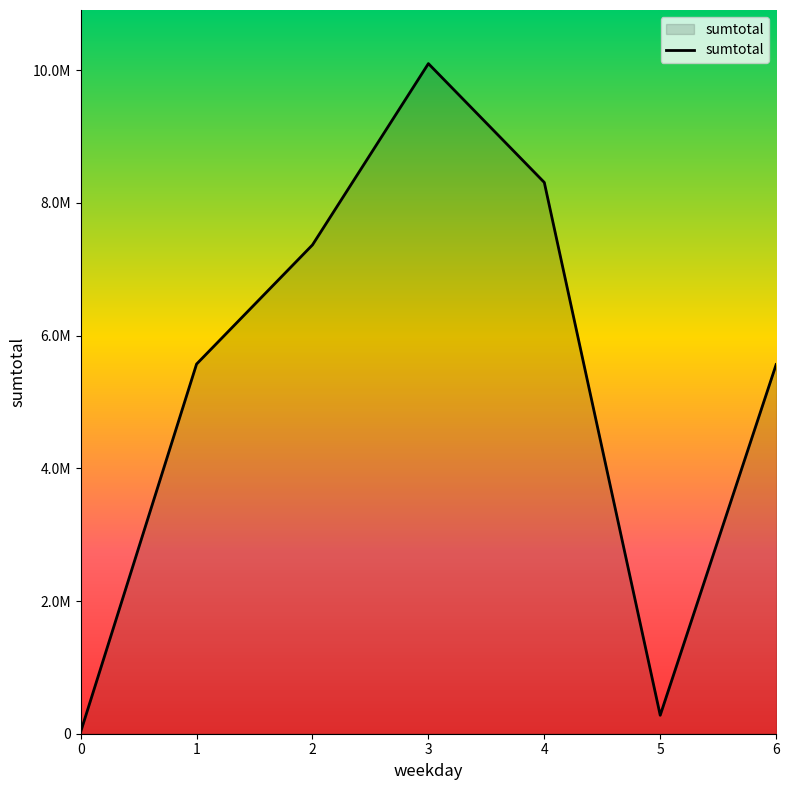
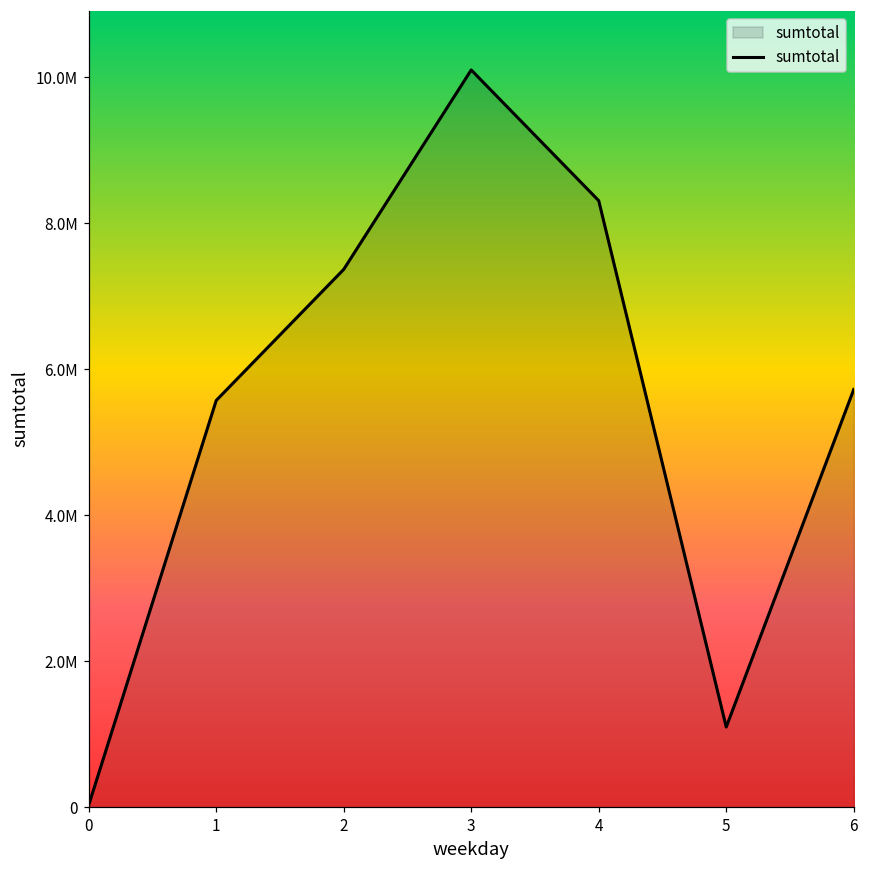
  {
    "0": 0,
    "1": 5600000,
    "2": 7400000,
    "3": 10100000,
    "4": 8300000,
-   "5": 300000,
-   "6": 5600000
+   "5": 1100000,
+   "6": 5700000
  }
